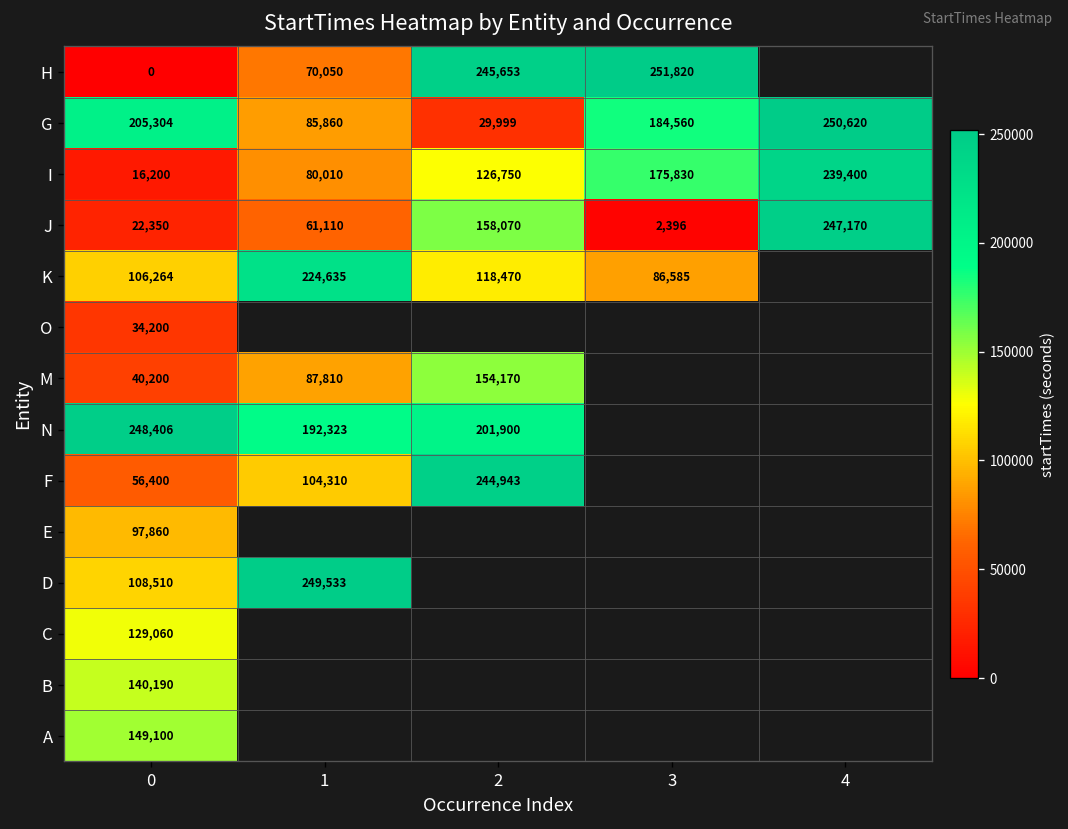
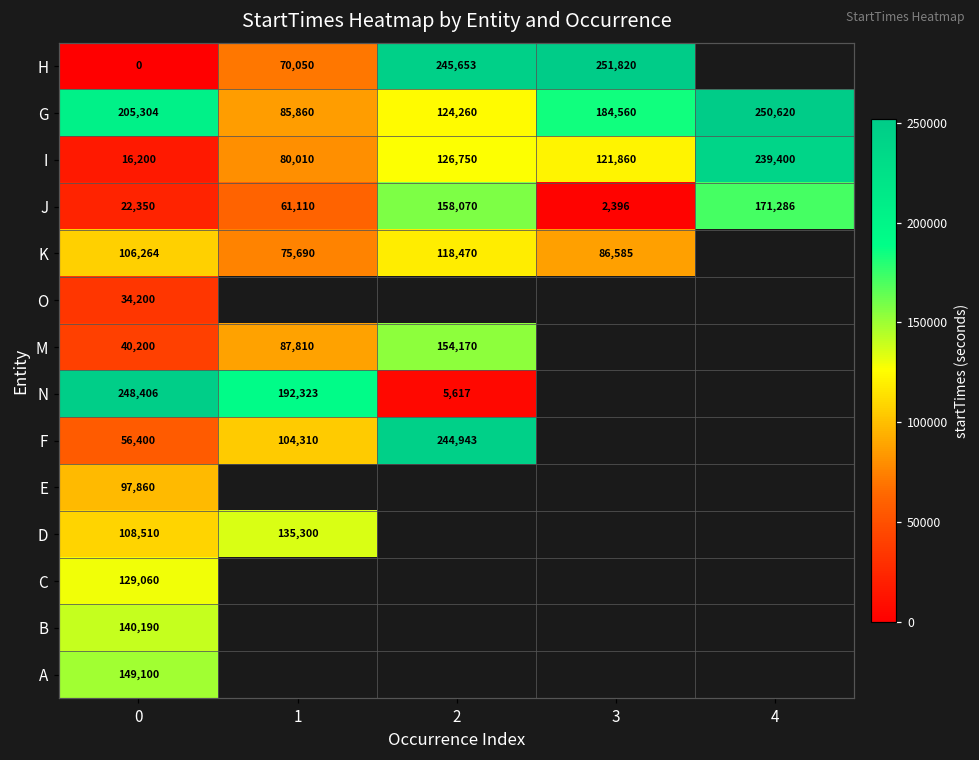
  {
    "H": {
      "0": "0",
      "1": "70,050",
      "2": "245,653",
      "3": "251,820"
    },
    "G": {
      "0": "205,304",
      "1": "85,860",
-     "2": "29,999",
+     "2": "124,260",
      "3": "184,560",
      "4": "250,620"
    },
    "I": {
      "0": "16,200",
      "1": "80,010",
      "2": "126,750",
-     "3": "175,830",
+     "3": "121,860",
      "4": "239,400"
    },
    "J": {
      "0": "22,350",
      "1": "61,110",
      "2": "158,070",
      "3": "2,396",
-     "4": "247,170"
+     "4": "171,286"
    },
    "K": {
      "0": "106,264",
-     "1": "224,635",
+     "1": "75,690",
      "2": "118,470",
      "3": "86,585"
    },
    "O": {
      "0": "34,200"
    },
    "M": {
      "0": "40,200",
      "1": "87,810",
      "2": "154,170"
    },
    "N": {
      "0": "248,406",
      "1": "192,323",
-     "2": "201,900"
+     "2": "5,617"
    },
    "F": {
      "0": "56,400",
      "1": "104,310",
      "2": "244,943"
    },
    "E": {
      "0": "97,860"
    },
    "D": {
      "0": "108,510",
-     "1": "249,533"
+     "1": "135,300"
    },
    "C": {
      "0": "129,060"
    },
    "B": {
      "0": "140,190"
    },
    "A": {
      "0": "149,100"
    }
  }
